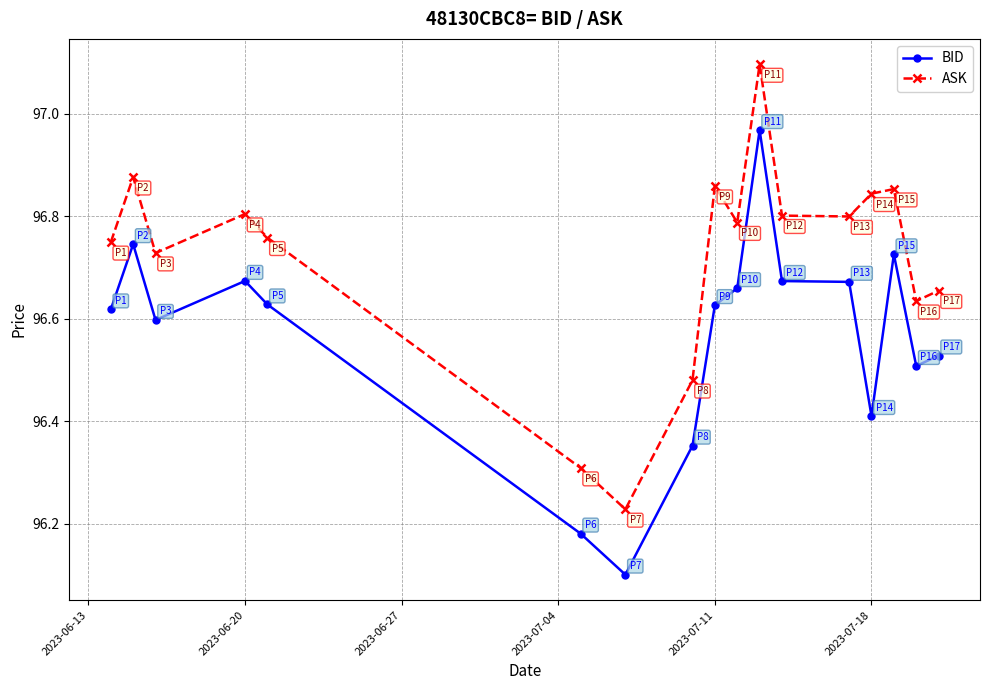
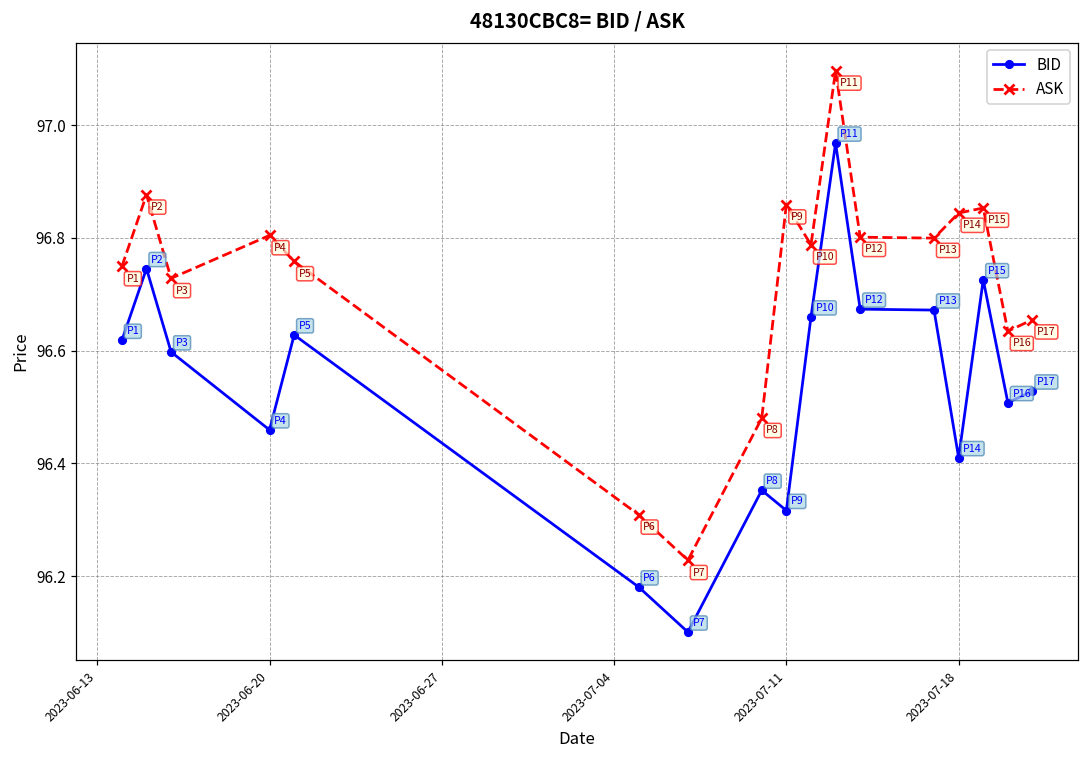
  {
    "BID": {
-     "2023-06-20": 96.67,
-     "2023-07-11": 96.63,
+     "2023-06-20": 96.46,
+     "2023-07-11": 96.32,
      "2023-07-18": 96.41
    },
    "ASK": {
      "2023-06-20": 96.80,
      "2023-07-11": 96.86,
      "2023-07-18": 96.84
    }
  }
